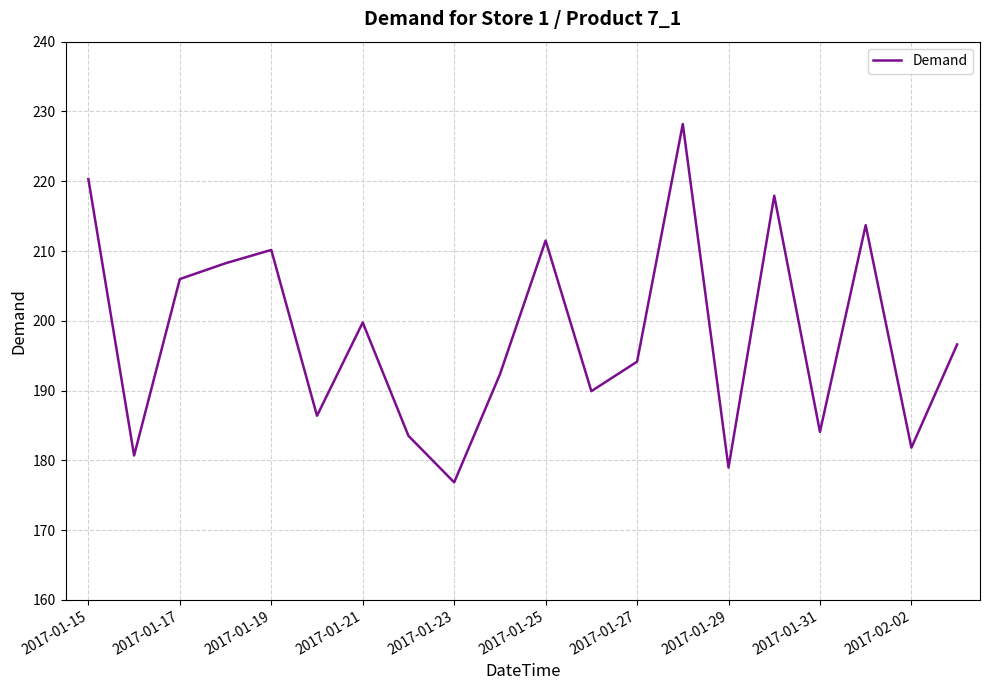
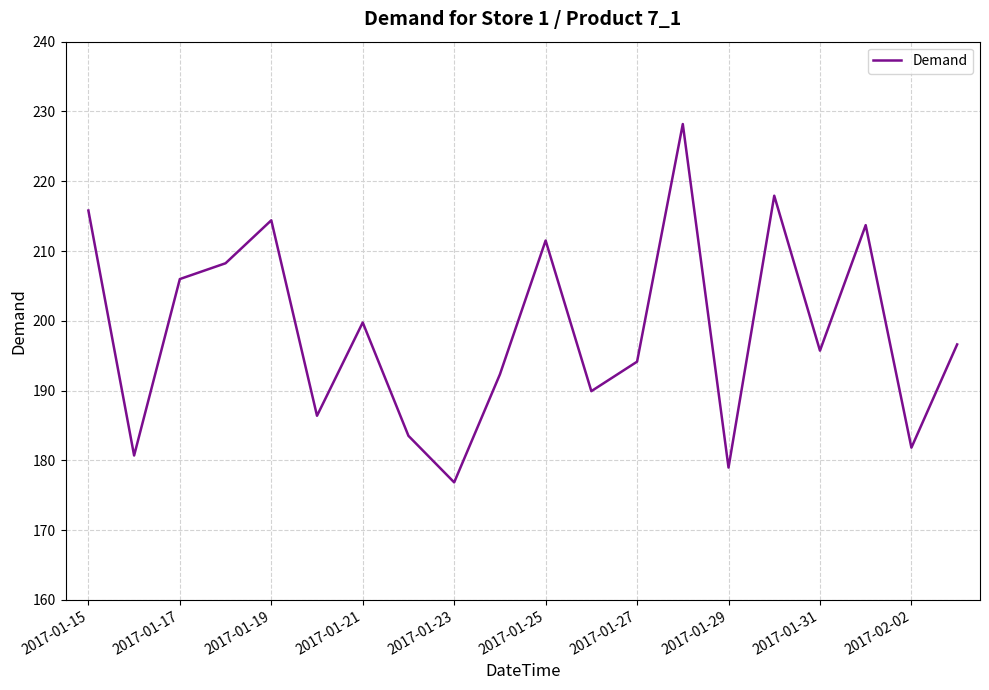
  {
-   "2017-01-15": 220,
+   "2017-01-15": 216,
    "2017-01-17": 206,
-   "2017-01-19": 210,
+   "2017-01-19": 214,
    "2017-01-21": 200,
    "2017-01-23": 177,
    "2017-01-25": 212,
    "2017-01-27": 194,
    "2017-01-29": 179,
-   "2017-01-31": 184,
+   "2017-01-31": 196,
    "2017-02-02": 182
  }
